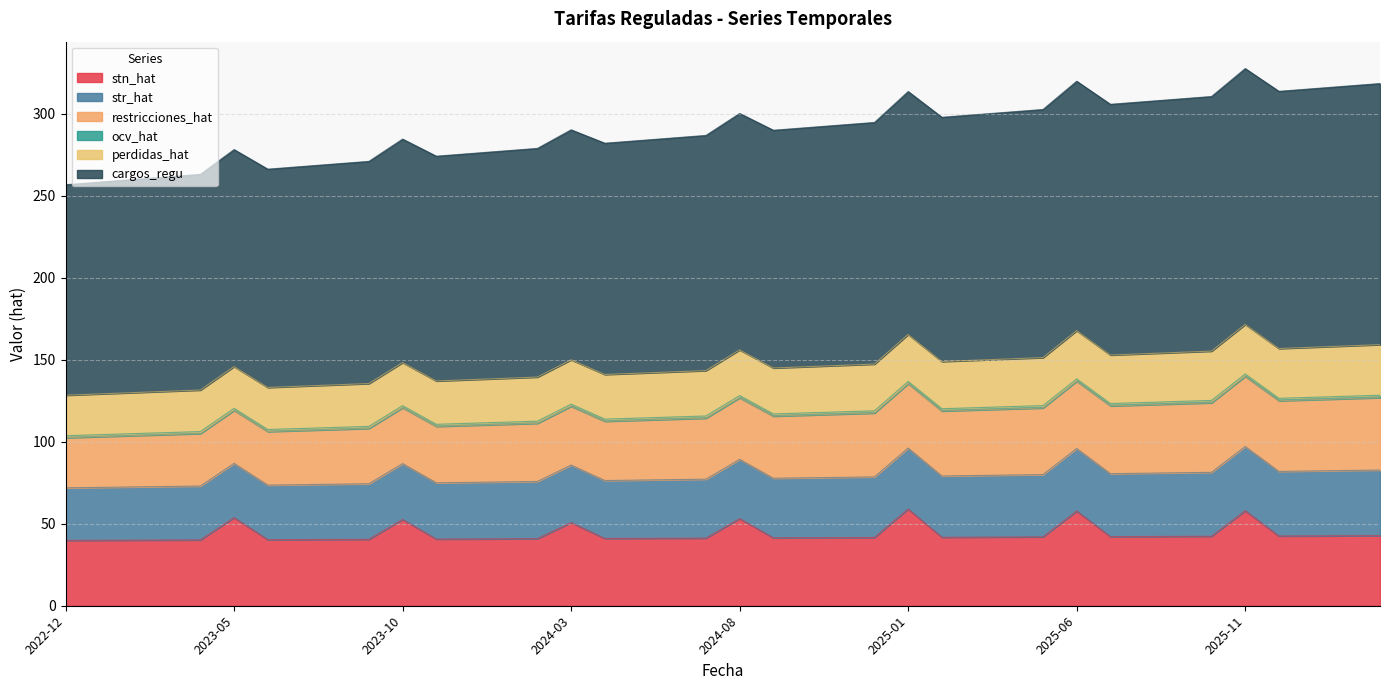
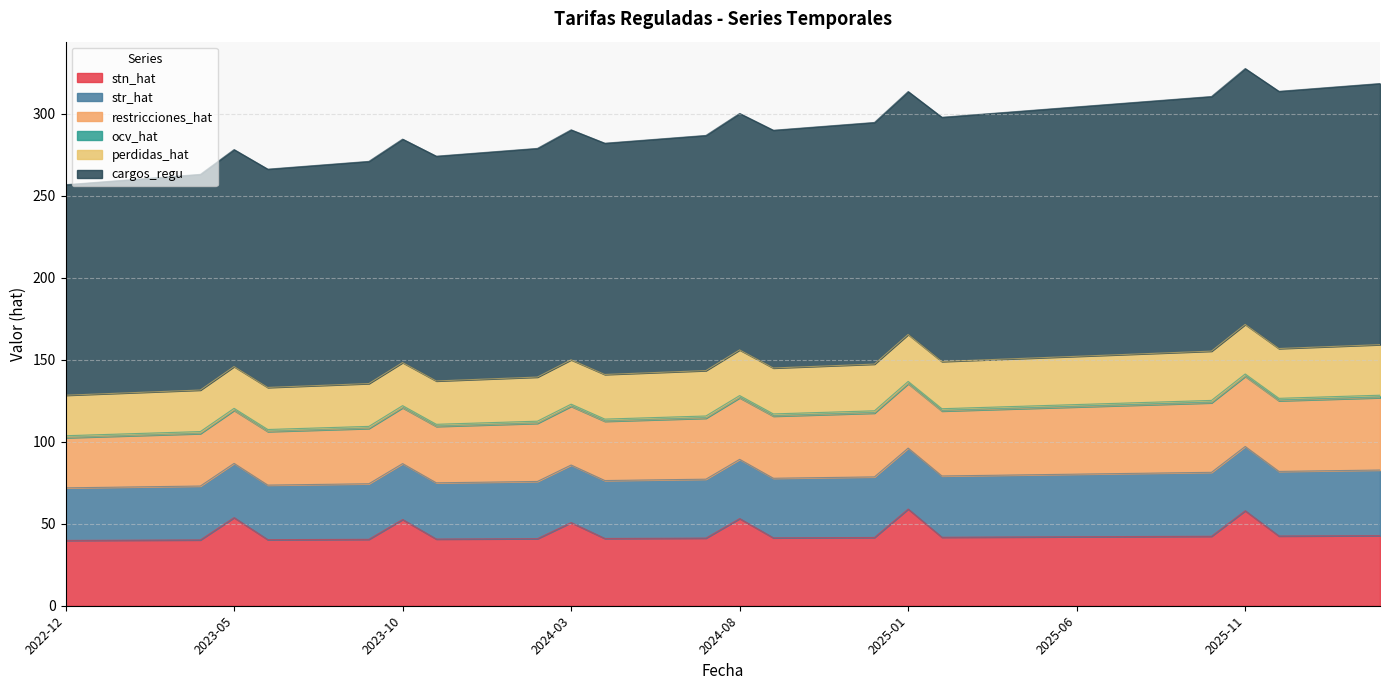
  {
    "stn_hat": {
      "2022-12": 40,
      "2023-05": 54,
      "2023-10": 53,
      "2024-03": 51,
      "2024-08": 53,
      "2025-01": 59,
-     "2025-06": 58,
+     "2025-06": 42,
      "2025-11": 58
    },
    "cargos_regu": {
      "2022-12": 128,
      "2023-05": 132,
      "2023-10": 136,
      "2024-03": 140,
      "2024-08": 144,
      "2025-01": 148,
      "2025-06": 152,
      "2025-11": 156
    }
  }
